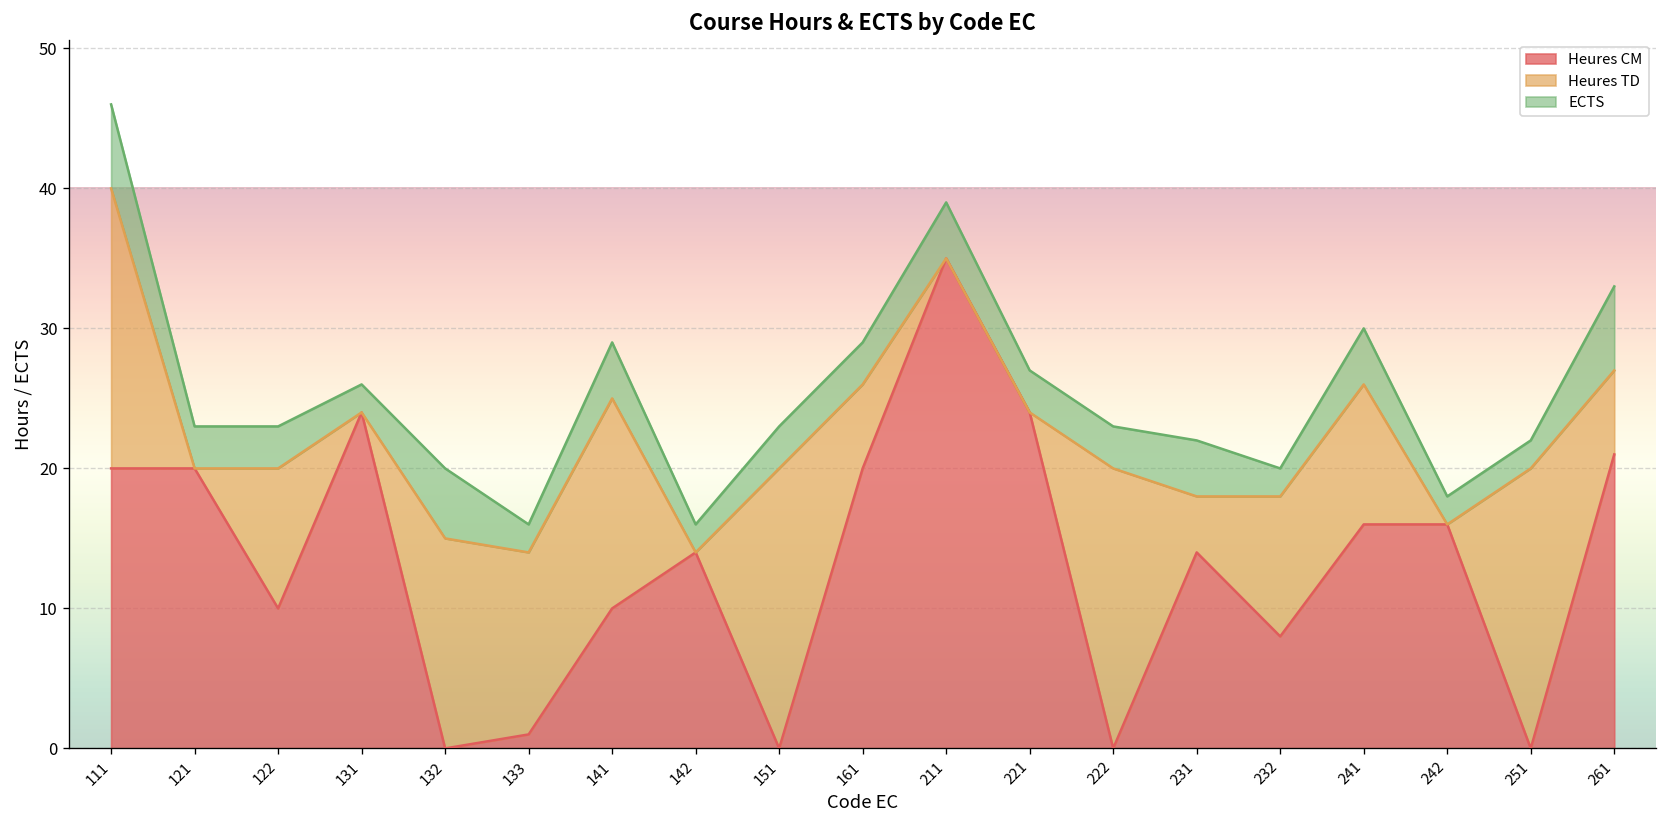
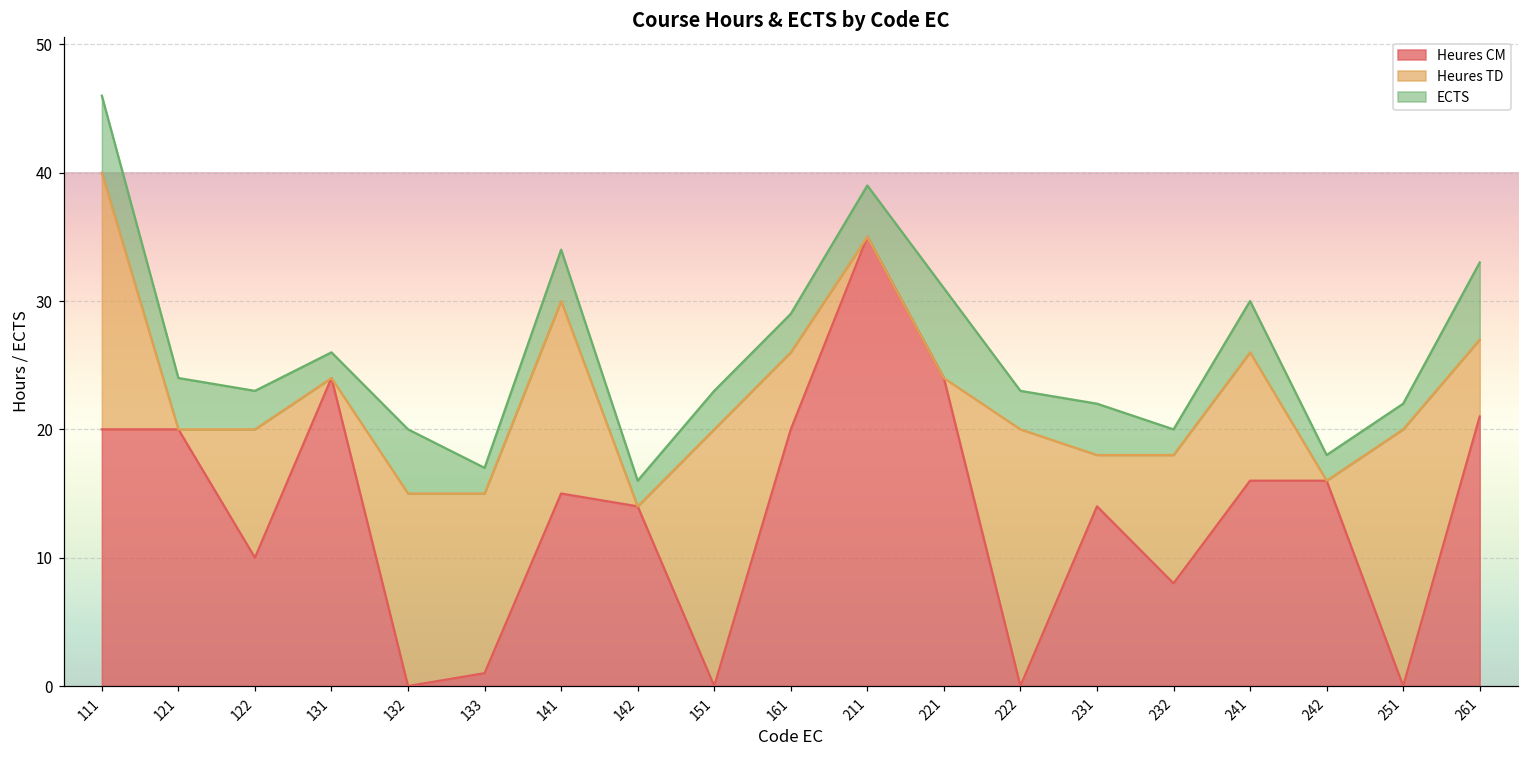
  {
    "Heures CM": {
      "111": 20,
      "122": 10,
      "132": 0,
      "133": 1,
-     "141": 10,
+     "141": 15,
      "151": 0,
      "161": 20,
      "222": 0,
      "231": 14,
      "232": 8,
      "241": 16,
      "251": 0,
      "261": 21
    },
    "Heures TD": {
      "111": 20,
      "122": 10,
      "132": 15,
-     "133": 13,
+     "133": 14,
      "141": 15,
      "151": 20,
      "161": 6,
      "222": 20,
      "231": 4,
      "232": 10,
      "241": 10,
      "251": 20,
      "261": 6
    },
    "ECTS": {
      "111": 6,
-     "121": 3,
+     "121": 4,
      "122": 3,
      "131": 2,
      "132": 5,
      "133": 2,
      "141": 4,
      "142": 2,
      "151": 3,
      "161": 3,
      "211": 4,
-     "221": 3,
+     "221": 7,
      "222": 3,
      "231": 4,
      "232": 2,
      "241": 4,
      "242": 2,
      "251": 2,
      "261": 6
    }
  }
